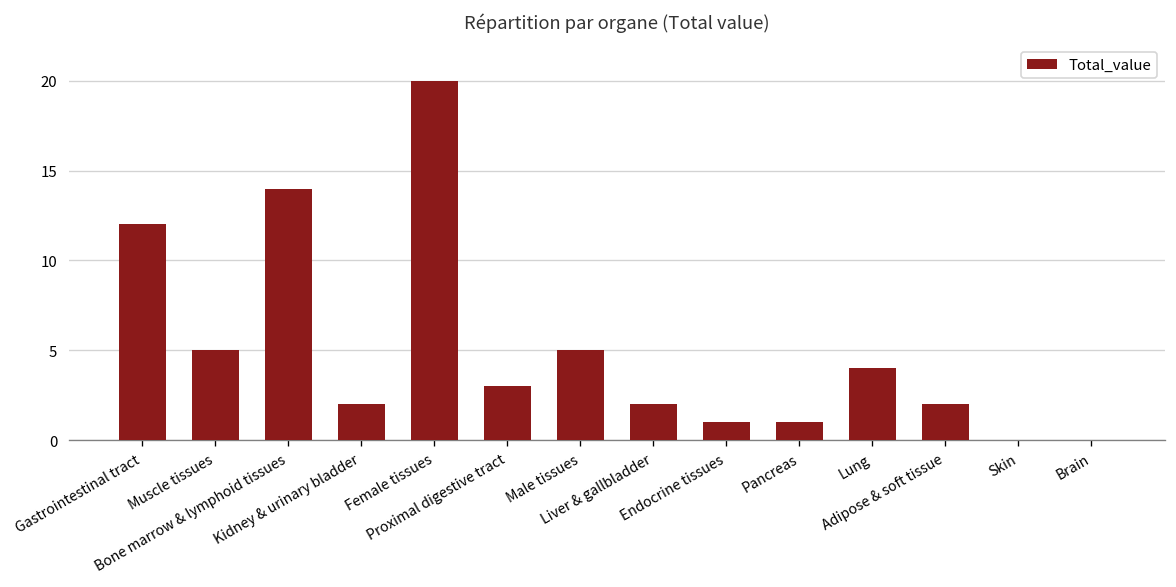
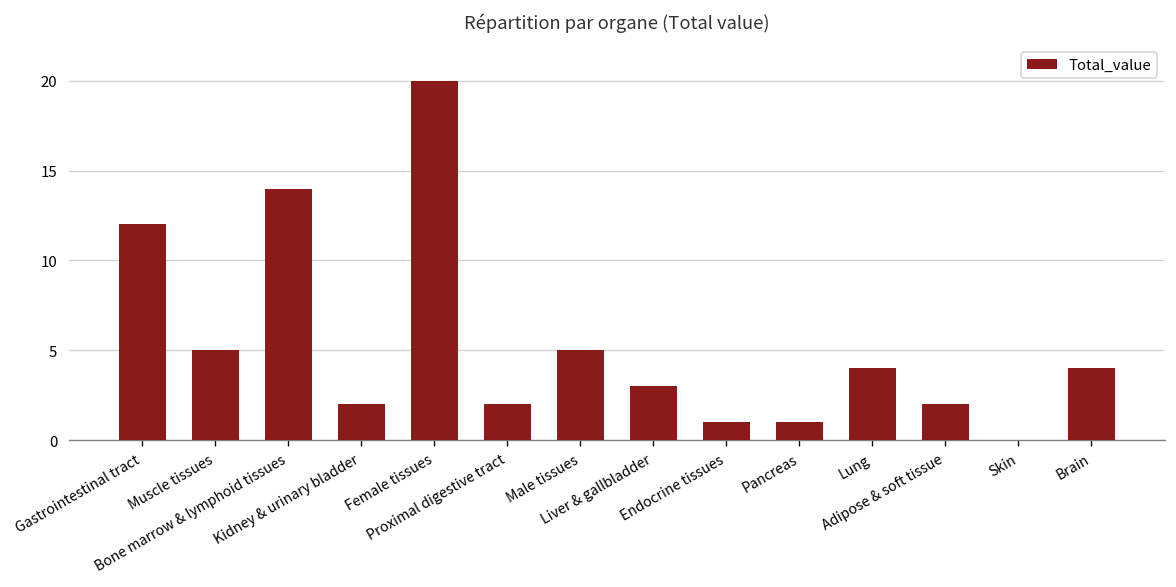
  {
    "Gastrointestinal tract": 12,
    "Muscle tissues": 5,
    "Bone marrow & lymphoid tissues": 14,
    "Kidney & urinary bladder": 2,
    "Female tissues": 20,
-   "Proximal digestive tract": 3,
+   "Proximal digestive tract": 2,
    "Male tissues": 5,
-   "Liver & gallbladder": 2,
+   "Liver & gallbladder": 3,
    "Endocrine tissues": 1,
    "Pancreas": 1,
    "Lung": 4,
    "Adipose & soft tissue": 2,
    "Skin": 0,
-   "Brain": 0
+   "Brain": 4
  }
